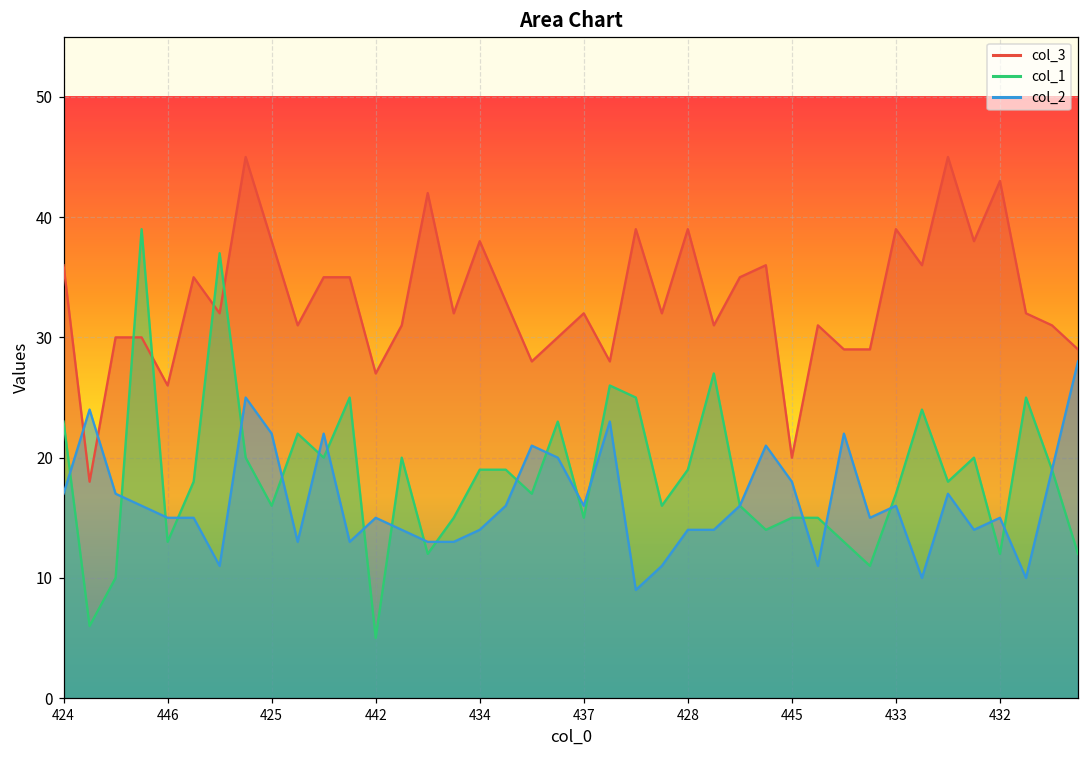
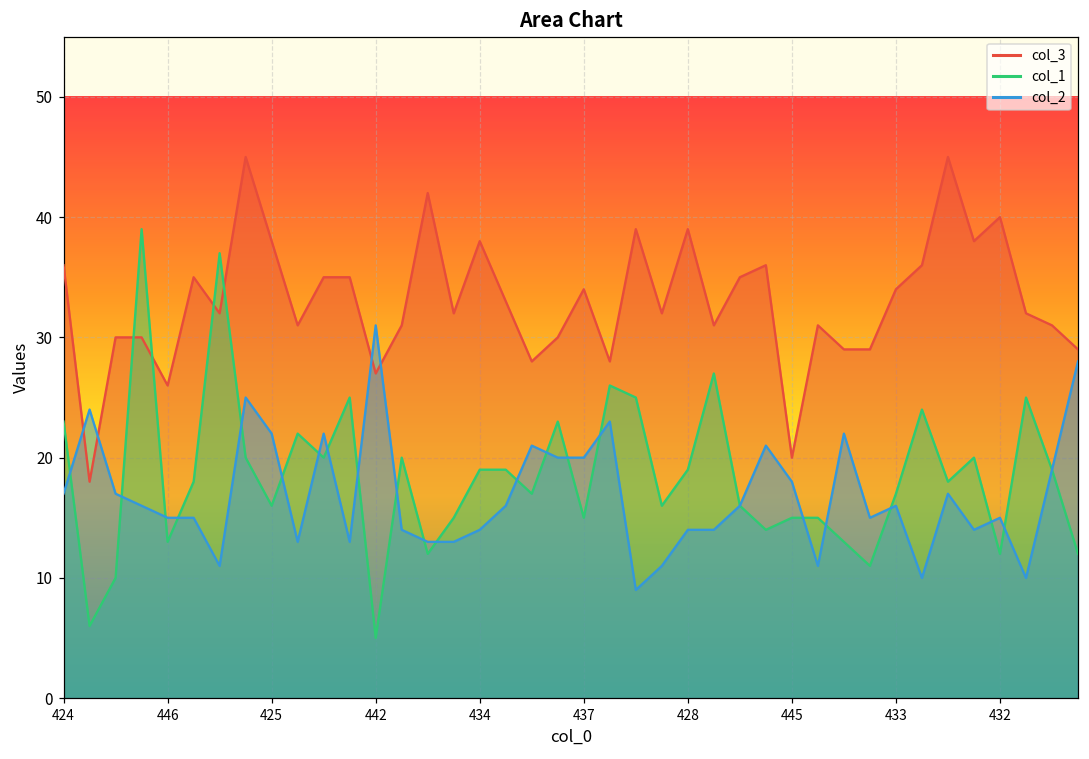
  {
    "col_3": {
      "424": 36,
      "446": 26,
      "425": 38,
      "442": 27,
      "434": 38,
-     "437": 32,
+     "437": 34,
      "428": 39,
      "445": 20,
-     "433": 39,
-     "432": 43
+     "433": 34,
+     "432": 40
    },
    "col_1": {
      "424": 23,
      "446": 13,
      "425": 16,
      "442": 5,
      "434": 19,
      "437": 15,
      "428": 19,
      "445": 15,
      "433": 17,
      "432": 12
    },
    "col_2": {
      "424": 17,
      "446": 15,
      "425": 22,
-     "442": 15,
+     "442": 31,
      "434": 14,
-     "437": 16,
+     "437": 20,
      "428": 14,
      "445": 18,
      "433": 16,
      "432": 15
    }
  }
